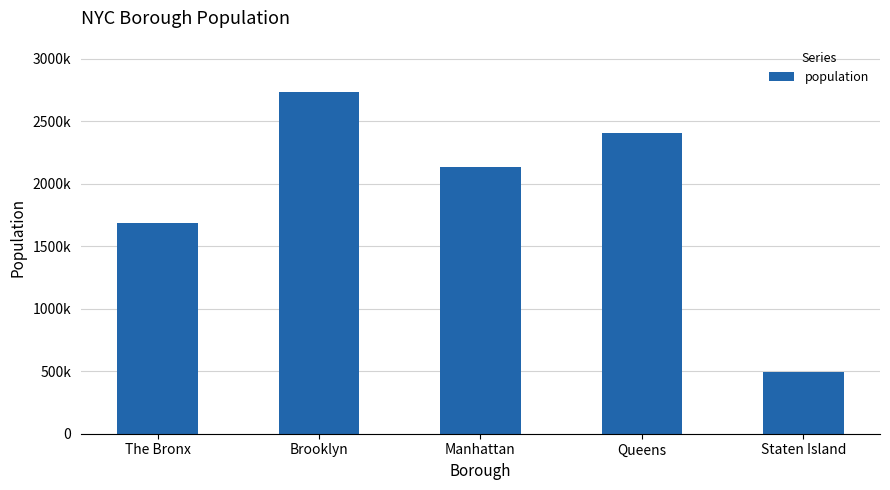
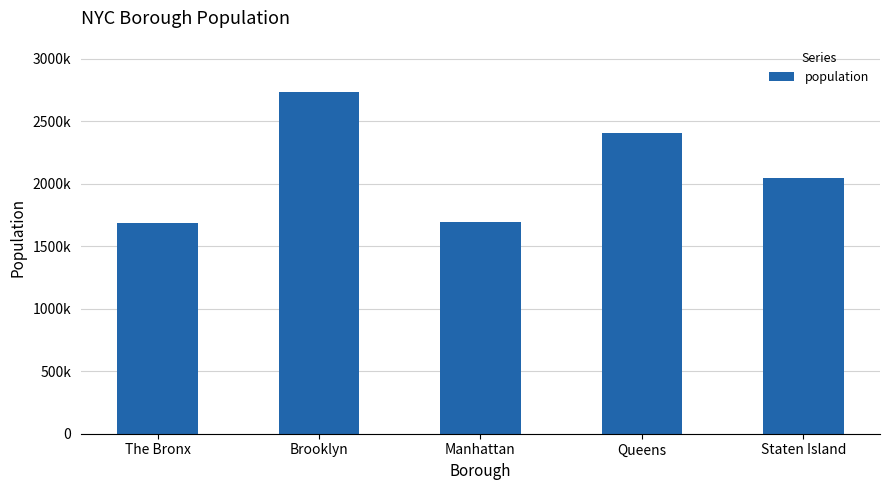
  {
    "The Bronx": 1690000,
    "Brooklyn": 2740000,
-   "Manhattan": 2130000,
+   "Manhattan": 1690000,
    "Queens": 2410000,
-   "Staten Island": 500000
+   "Staten Island": 2050000
  }
